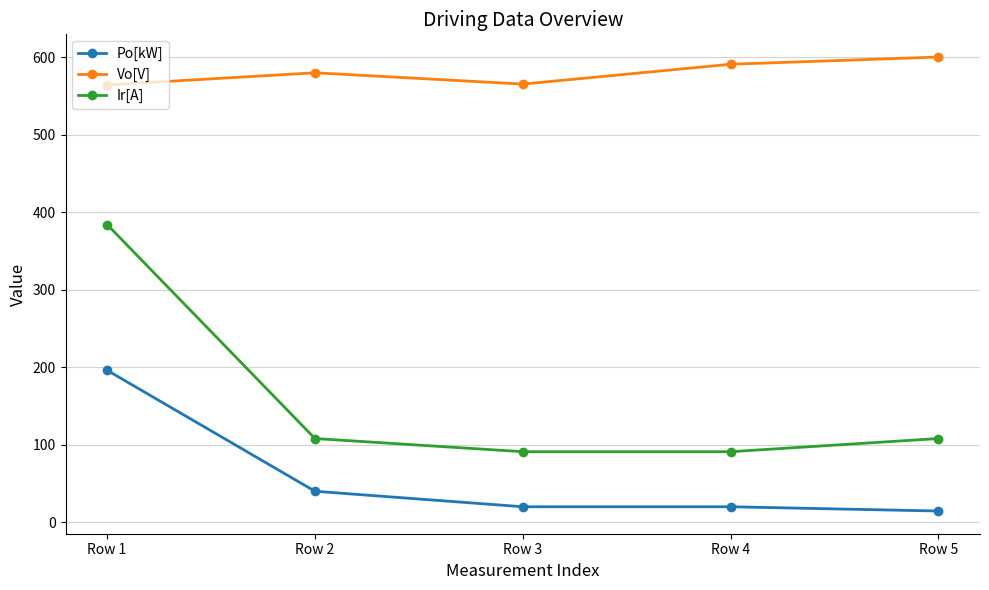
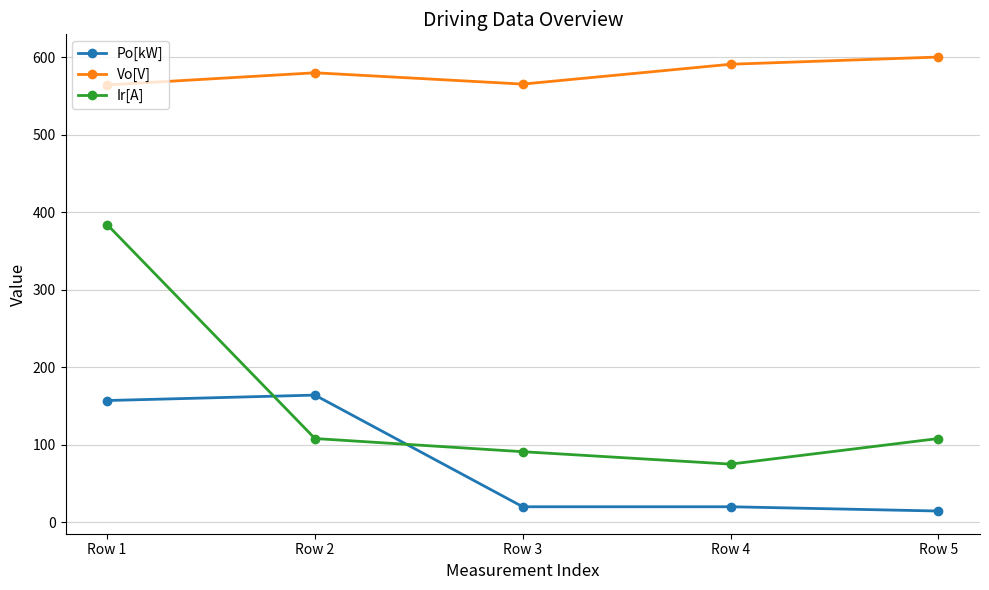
  {
    "Po[kW]": {
-     "Row 1": 200,
-     "Row 2": 40,
+     "Row 1": 160,
+     "Row 2": 160,
      "Row 3": 20,
      "Row 4": 20,
      "Row 5": 10
    },
    "Vo[V]": {
      "Row 2": 580,
      "Row 3": 570,
      "Row 4": 590,
      "Row 5": 600
    },
    "Ir[A]": {
      "Row 1": 380,
      "Row 2": 110,
      "Row 3": 90,
-     "Row 4": 90,
+     "Row 4": 80,
      "Row 5": 110
    }
  }
